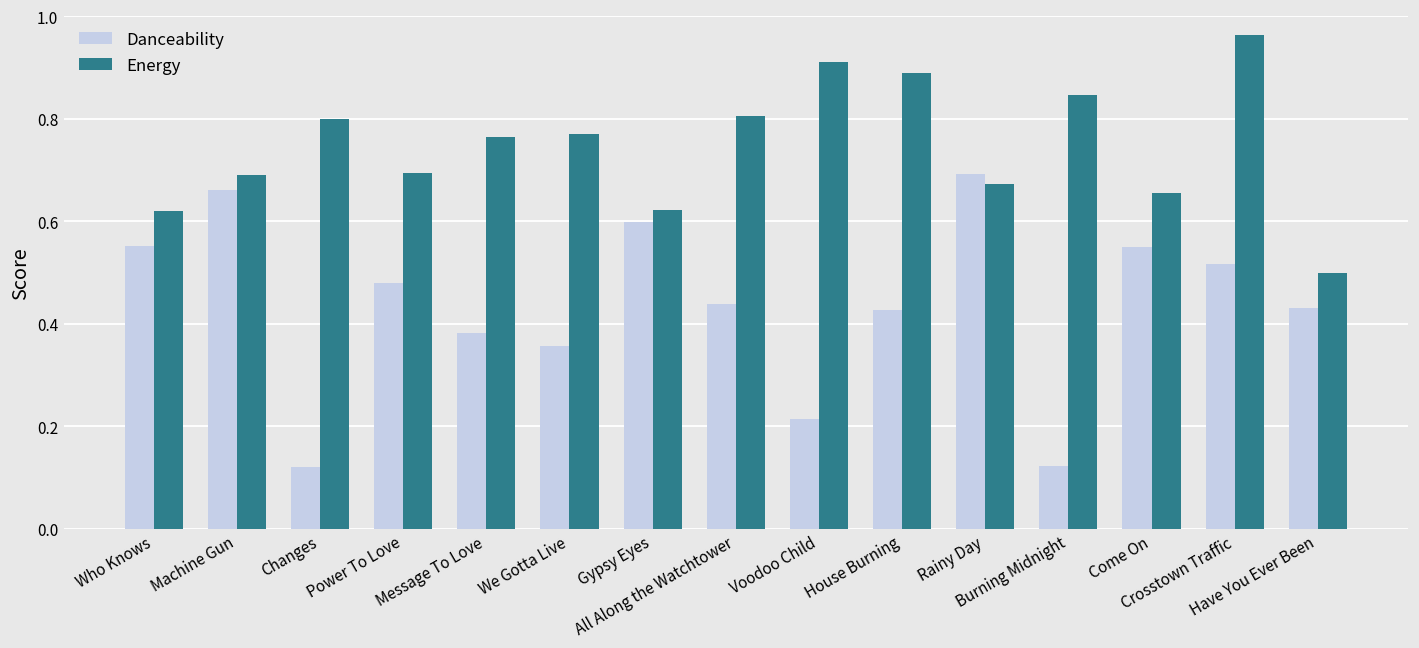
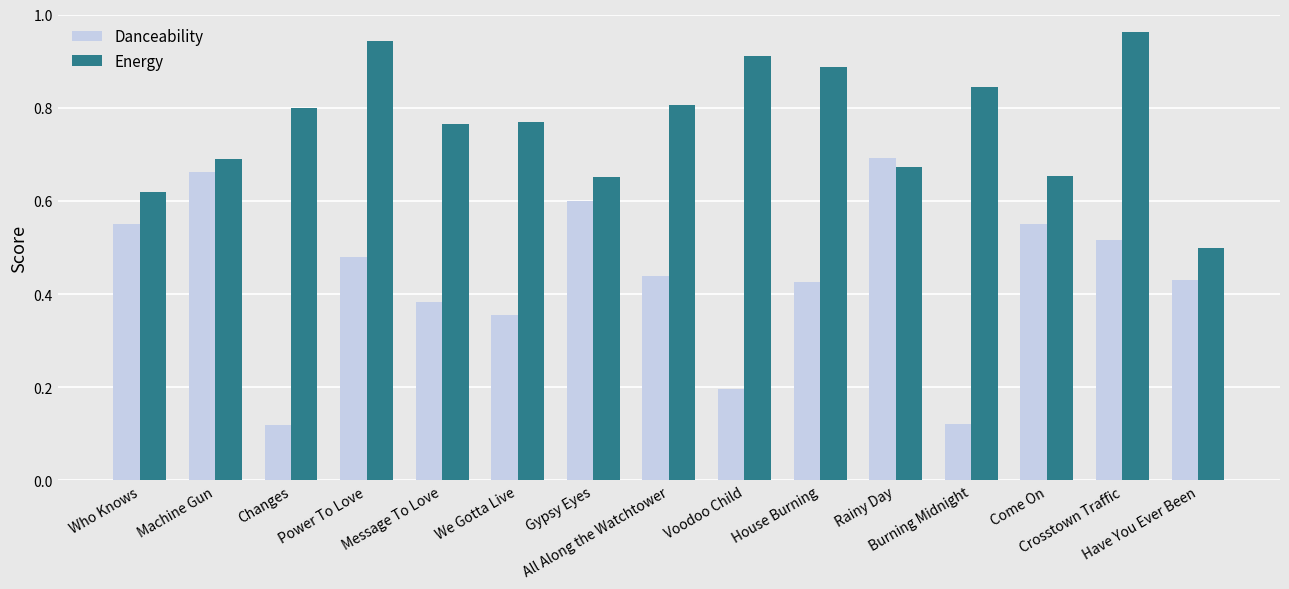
  {
    "Danceability": {
      "Who Knows": 0.55,
      "Machine Gun": 0.66,
      "Changes": 0.12,
      "Power To Love": 0.48,
      "Message To Love": 0.38,
      "We Gotta Live": 0.36,
      "Gypsy Eyes": 0.60,
      "All Along the Watchtower": 0.44,
-     "Voodoo Child": 0.21,
+     "Voodoo Child": 0.20,
      "House Burning": 0.43,
      "Rainy Day": 0.69,
      "Burning Midnight": 0.12,
      "Come On": 0.55,
      "Crosstown Traffic": 0.52,
      "Have You Ever Been": 0.43
    },
    "Energy": {
      "Who Knows": 0.62,
      "Machine Gun": 0.69,
      "Changes": 0.80,
-     "Power To Love": 0.69,
+     "Power To Love": 0.94,
      "Message To Love": 0.76,
      "We Gotta Live": 0.77,
-     "Gypsy Eyes": 0.62,
+     "Gypsy Eyes": 0.65,
      "All Along the Watchtower": 0.81,
      "Voodoo Child": 0.91,
      "House Burning": 0.89,
      "Rainy Day": 0.67,
      "Burning Midnight": 0.85,
      "Come On": 0.65,
      "Crosstown Traffic": 0.96,
      "Have You Ever Been": 0.50
    }
  }
